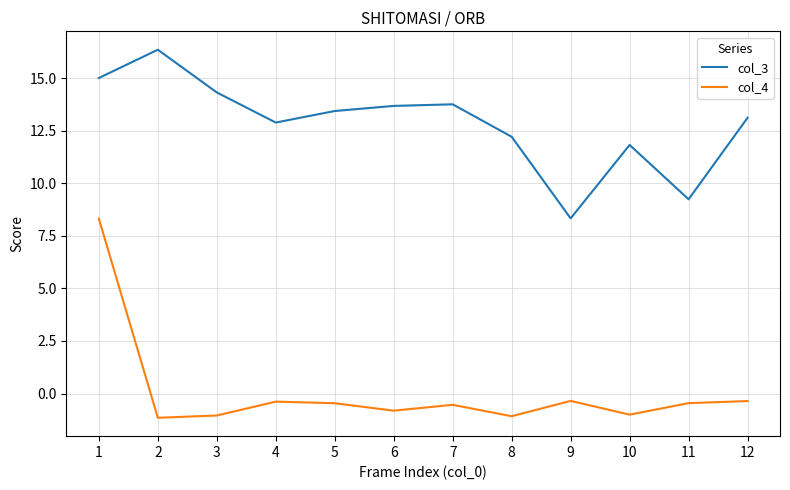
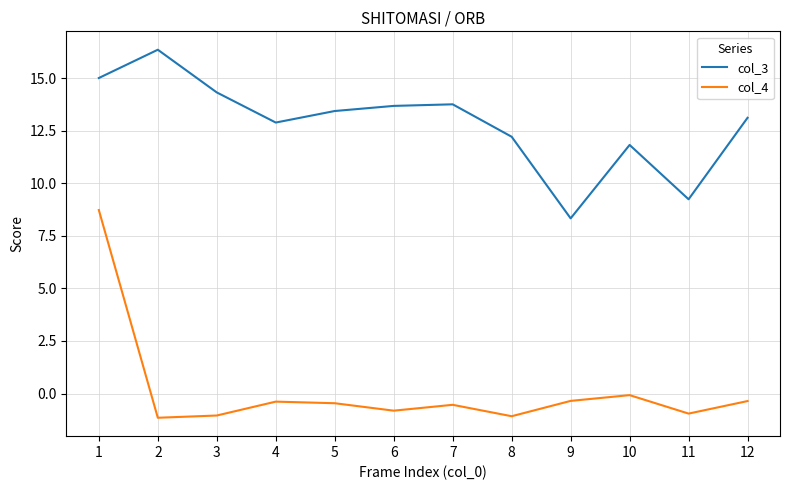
  {
    "col_3": {
      "1": 15.0,
      "2": 16.4,
      "3": 14.3,
      "4": 12.9,
      "5": 13.4,
      "6": 13.7,
      "7": 13.8,
      "8": 12.2,
      "9": 8.3,
      "10": 11.8,
      "11": 9.2,
      "12": 13.1
    },
    "col_4": {
-     "1": 8.3,
+     "1": 8.7,
      "2": -1.2,
      "3": -1.0,
      "4": -0.4,
      "5": -0.5,
      "6": -0.8,
      "7": -0.5,
      "8": -1.1,
      "9": -0.4,
-     "10": -1.0,
-     "11": -0.5,
+     "10": -0.1,
+     "11": -1.0,
      "12": -0.4
    }
  }
